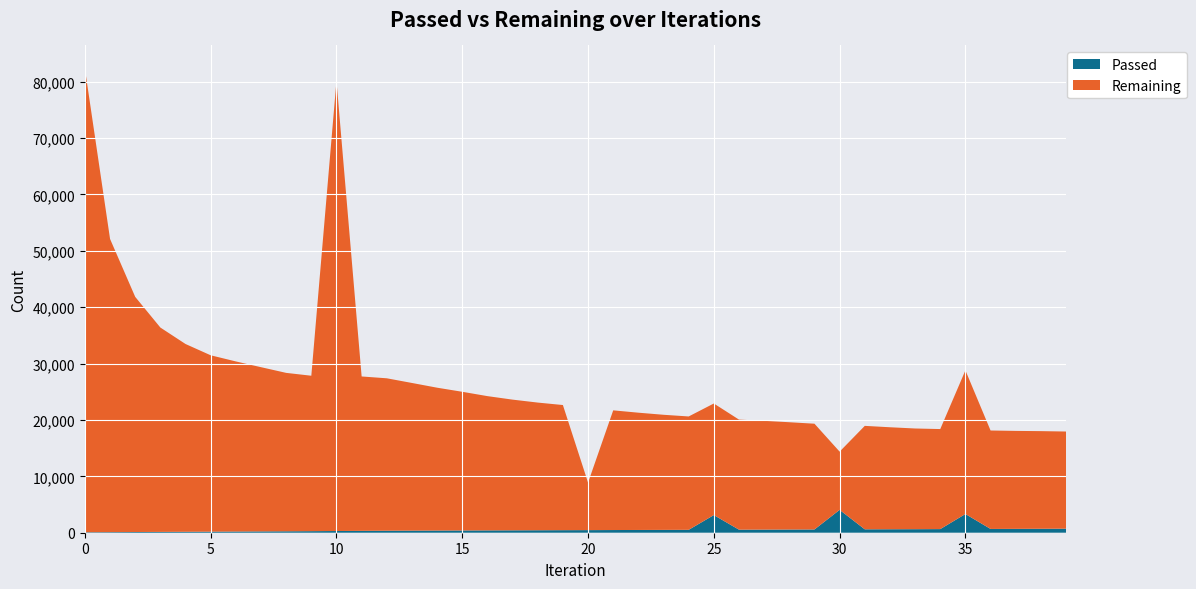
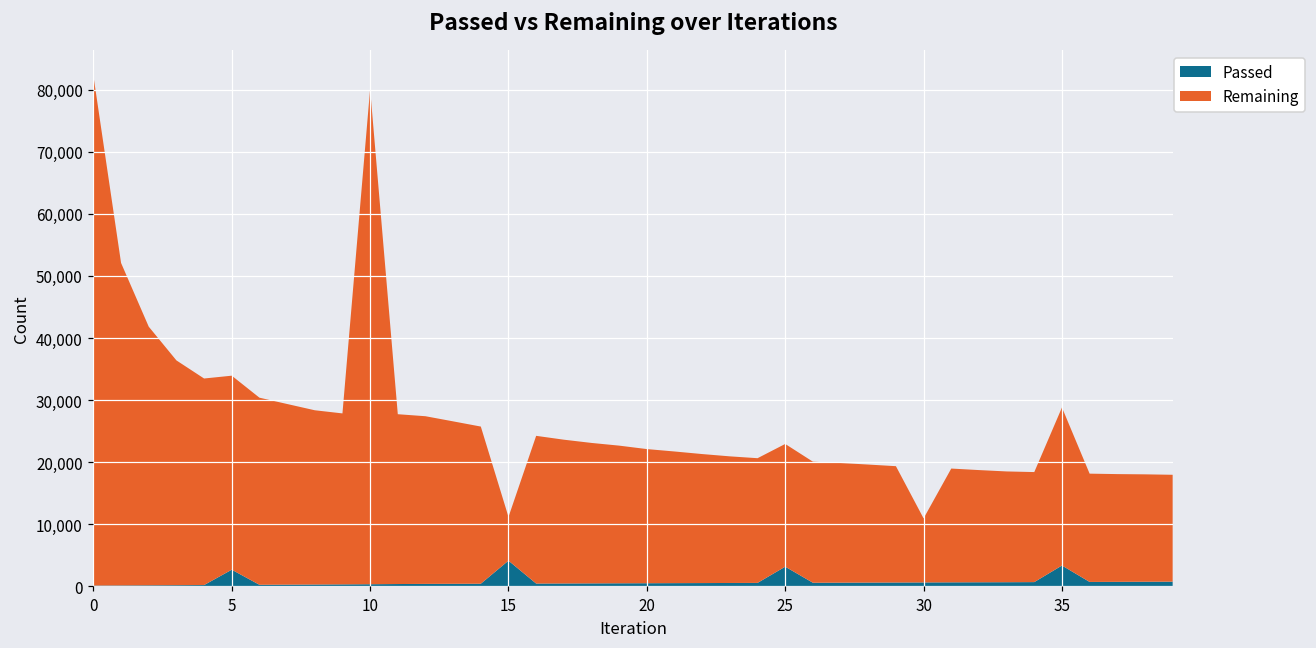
  {
    "Passed": {
-     "5": "0",
-     "15": "0",
-     "30": "4,000"
+     "5": "3,000",
+     "15": "4,000",
+     "30": "1,000"
    },
    "Remaining": {
      "0": "82,000",
      "5": "31,000",
      "10": "80,000",
-     "15": "25,000",
-     "20": "8,000",
+     "15": "7,000",
+     "20": "22,000",
      "25": "20,000",
      "30": "10,000",
      "35": "25,000"
    }
  }
